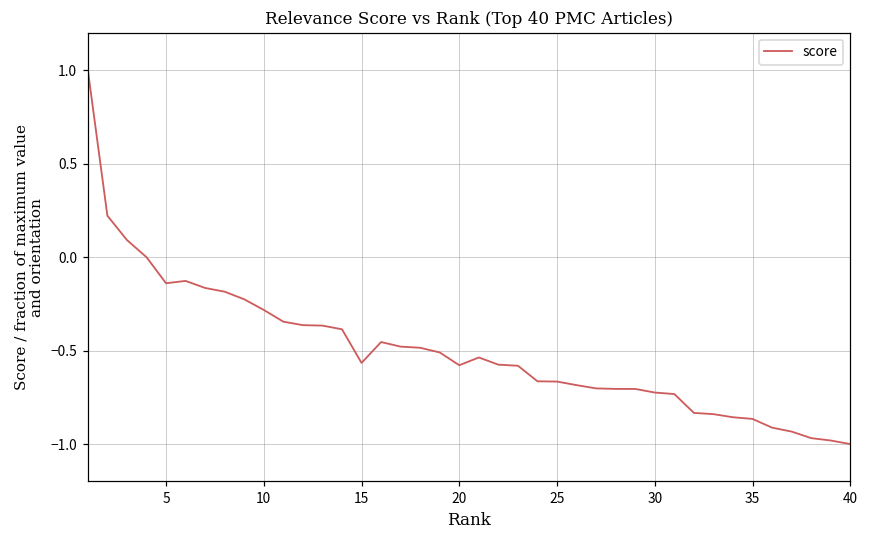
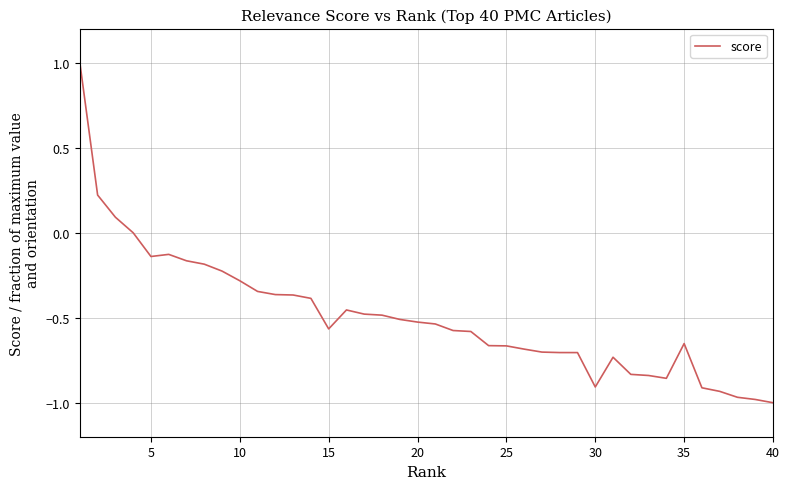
  {
    "5": -0.14,
    "10": -0.28,
    "15": -0.57,
-   "20": -0.58,
+   "20": -0.53,
    "25": -0.67,
-   "30": -0.72,
-   "35": -0.87,
+   "30": -0.91,
+   "35": -0.65,
    "40": -1.00
  }
